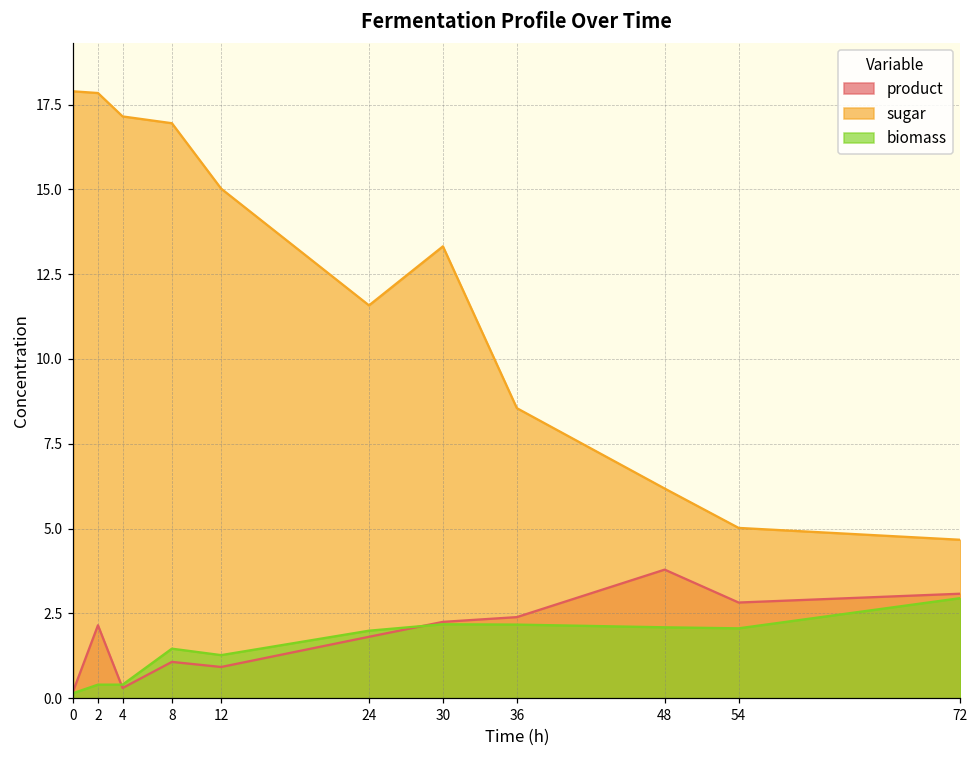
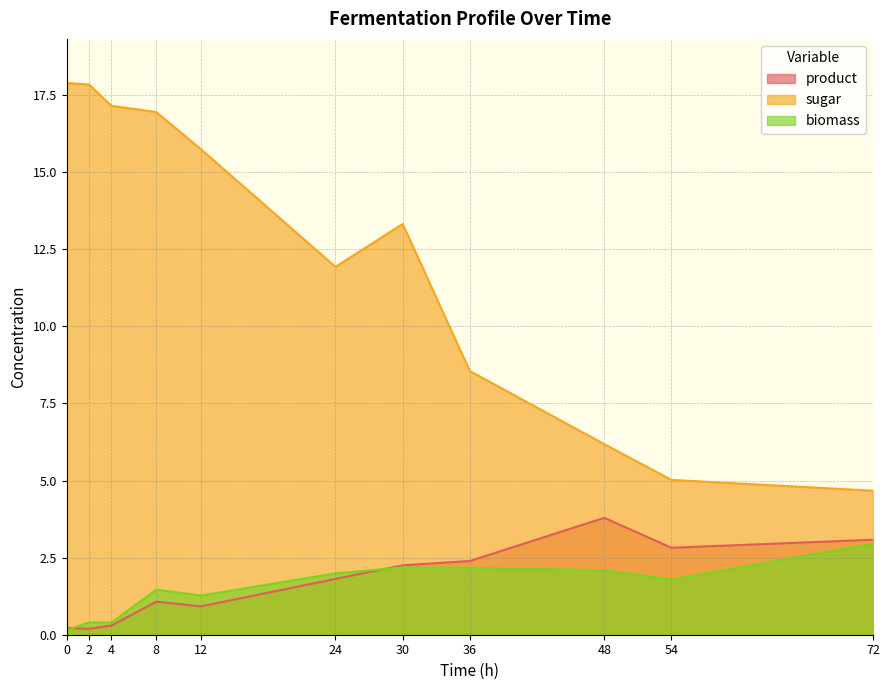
  {
    "product": {
-     "2": 2.2,
+     "2": 0.2,
      "4": 0.3,
      "8": 1.1,
      "12": 0.9,
      "24": 1.8,
      "36": 2.4,
      "48": 3.8,
      "54": 2.8,
      "72": 3.1
    },
    "sugar": {
      "0": 17.9,
      "2": 17.8,
      "4": 17.2,
      "8": 17.0,
-     "12": 15.0,
-     "24": 11.6,
+     "12": 15.7,
+     "24": 11.9,
      "30": 13.3,
      "36": 8.6,
      "48": 6.2,
      "54": 5.0,
      "72": 4.7
    },
    "biomass": {
      "2": 0.4,
      "4": 0.4,
      "8": 1.5,
      "12": 1.3,
      "24": 2.0,
      "36": 2.2,
      "48": 2.1,
-     "54": 2.1,
+     "54": 1.8,
      "72": 3.0
    }
  }
